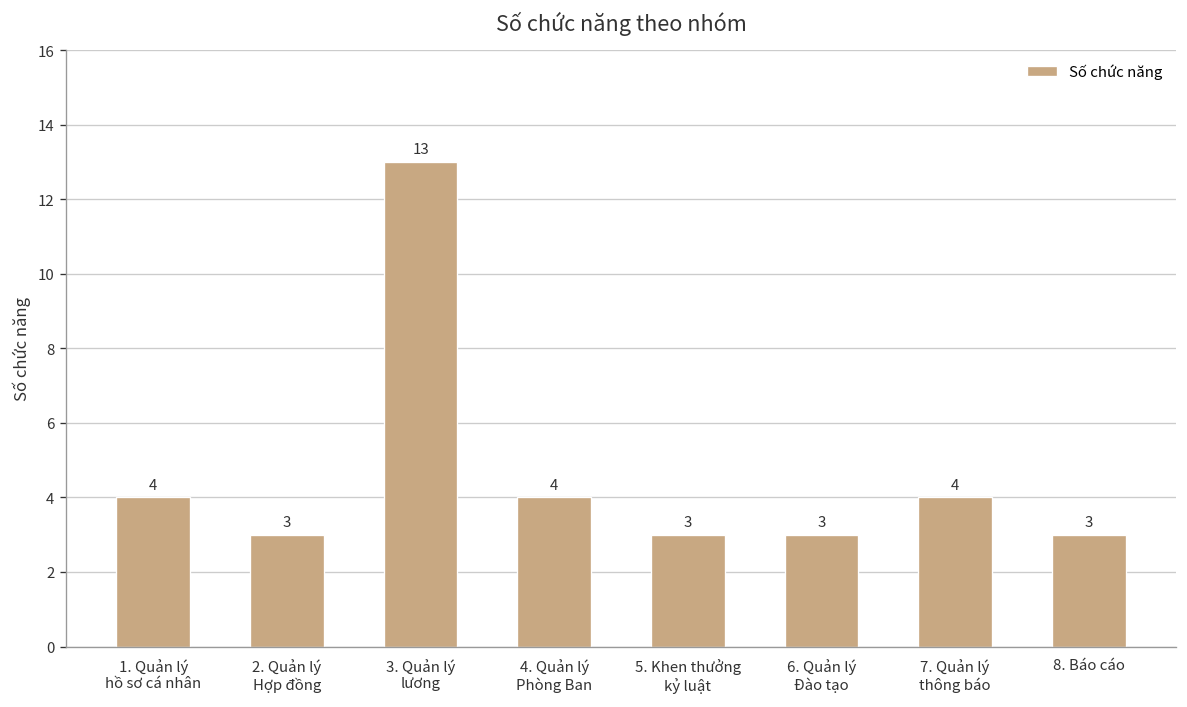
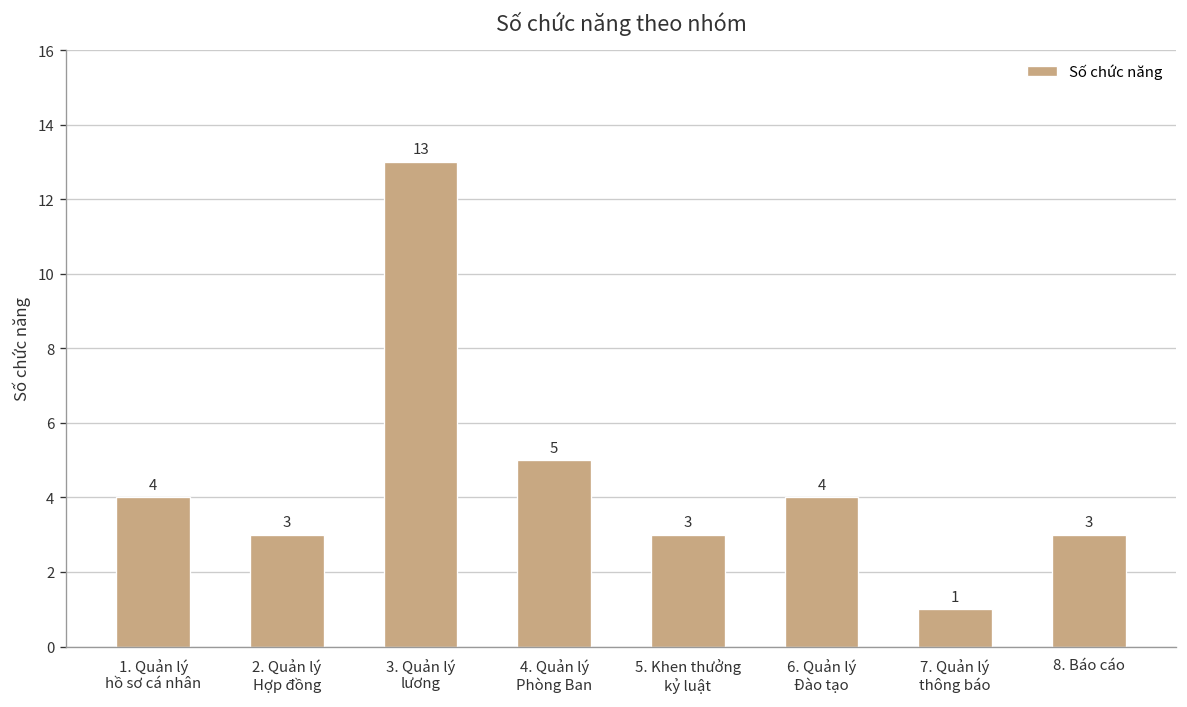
  {
    "1. Quản lý hồ sơ cá nhân": 4,
    "2. Quản lý Hợp đồng": 3,
    "3. Quản lý lương": 13,
-   "4. Quản lý Phòng Ban": 4,
+   "4. Quản lý Phòng Ban": 5,
    "5. Khen thưởng kỷ luật": 3,
-   "6. Quản lý Đào tạo": 3,
-   "7. Quản lý thông báo": 4,
+   "6. Quản lý Đào tạo": 4,
+   "7. Quản lý thông báo": 1,
    "8. Báo cáo": 3
  }
